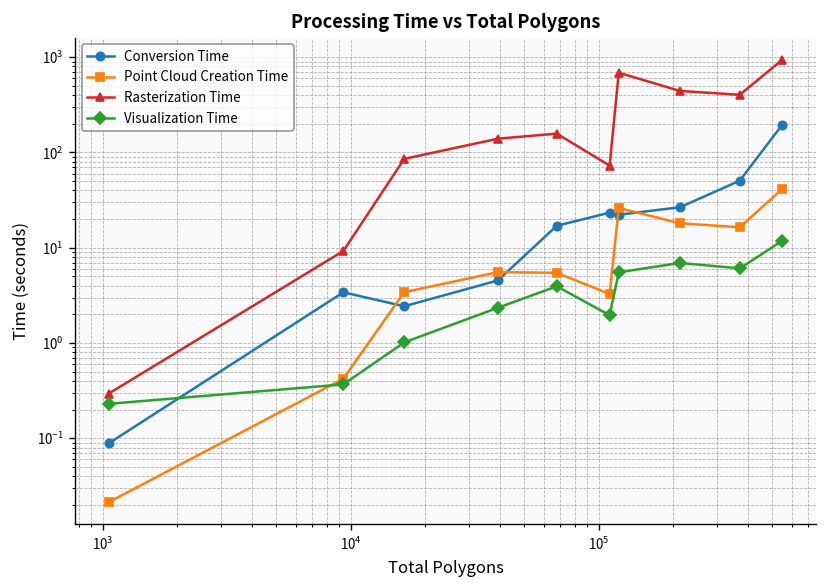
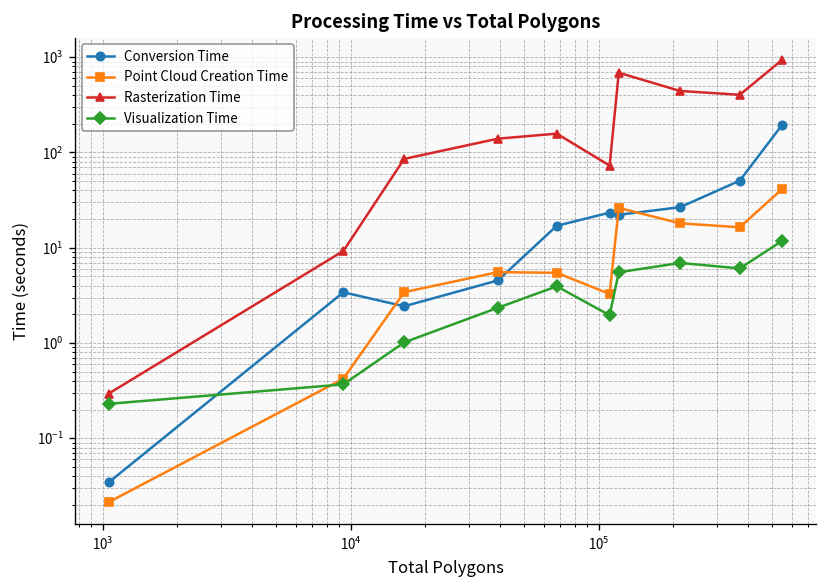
  {
    "Conversion Time": {
-     "10^3": 0.09
+     "10^3": 0.034
    },
    "Point Cloud Creation Time": {
      "10^3": 0.021
    },
    "Rasterization Time": {
      "10^3": 0.29
    },
    "Visualization Time": {
      "10^3": 0.23
    }
  }
